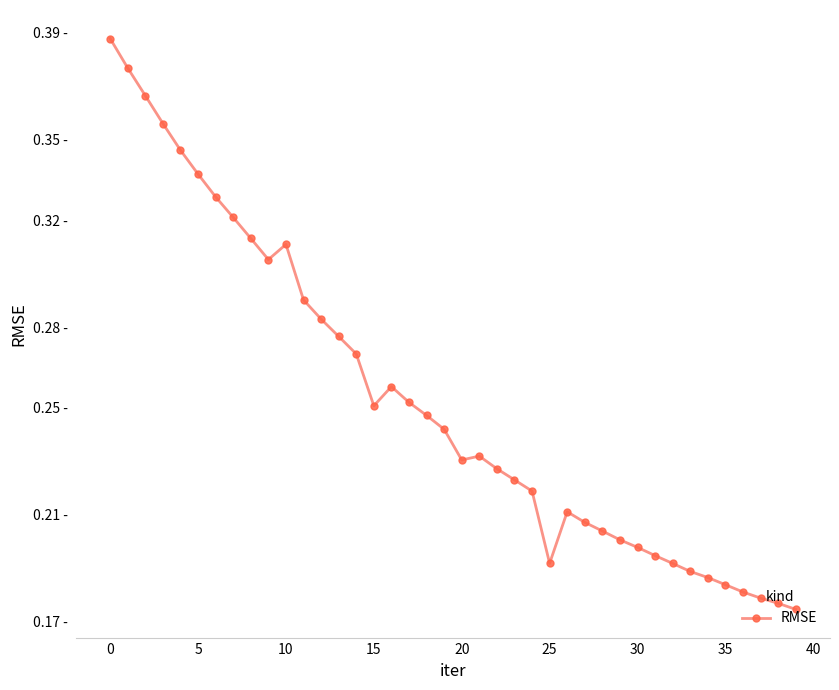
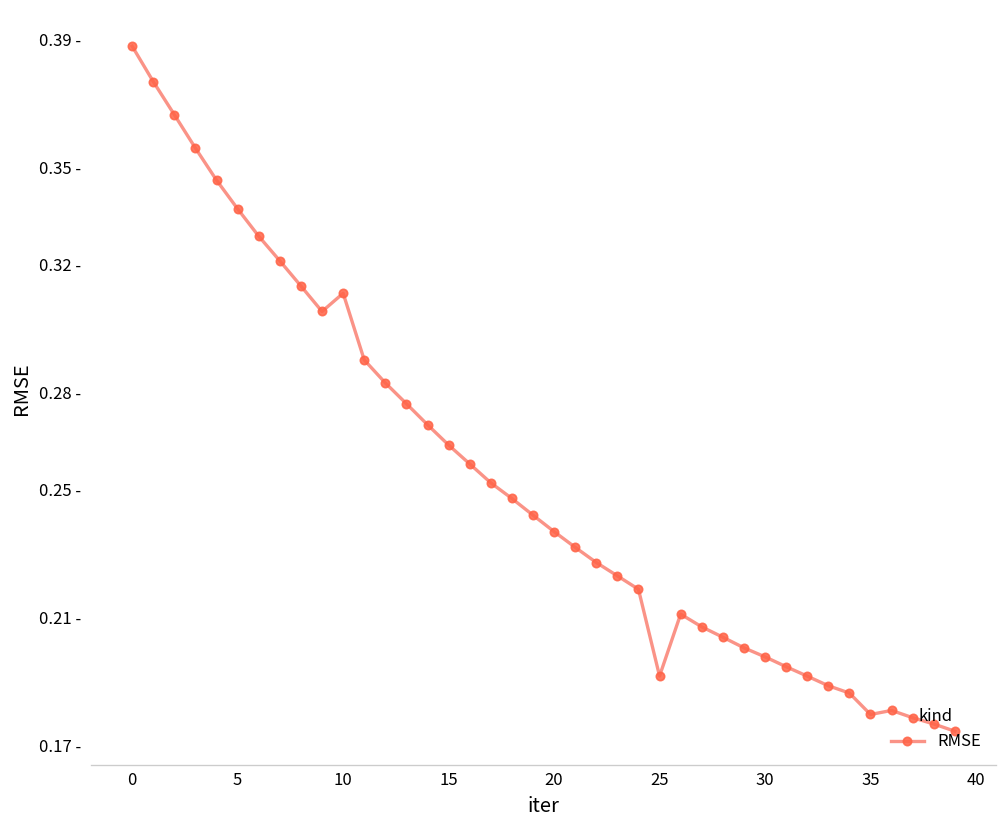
  {
    "0": "0.388 -",
    "5": "0.337 -",
    "10": "0.311 -",
-   "15": "0.251 -",
-   "20": "0.230 -",
+   "15": "0.264 -",
+   "20": "0.237 -",
    "25": "0.192 -",
    "30": "0.198 -",
-   "35": "0.184 -"
+   "35": "0.180 -"
  }
